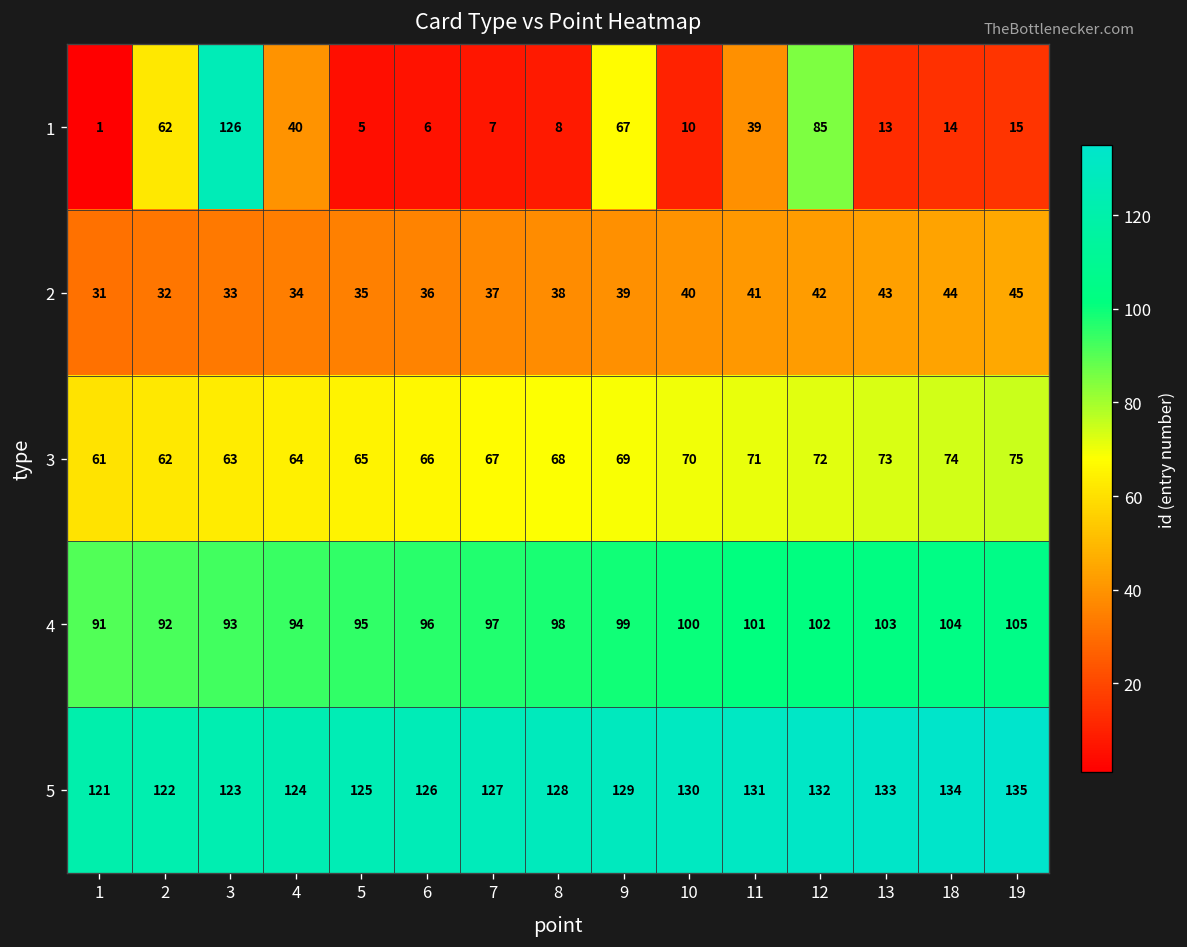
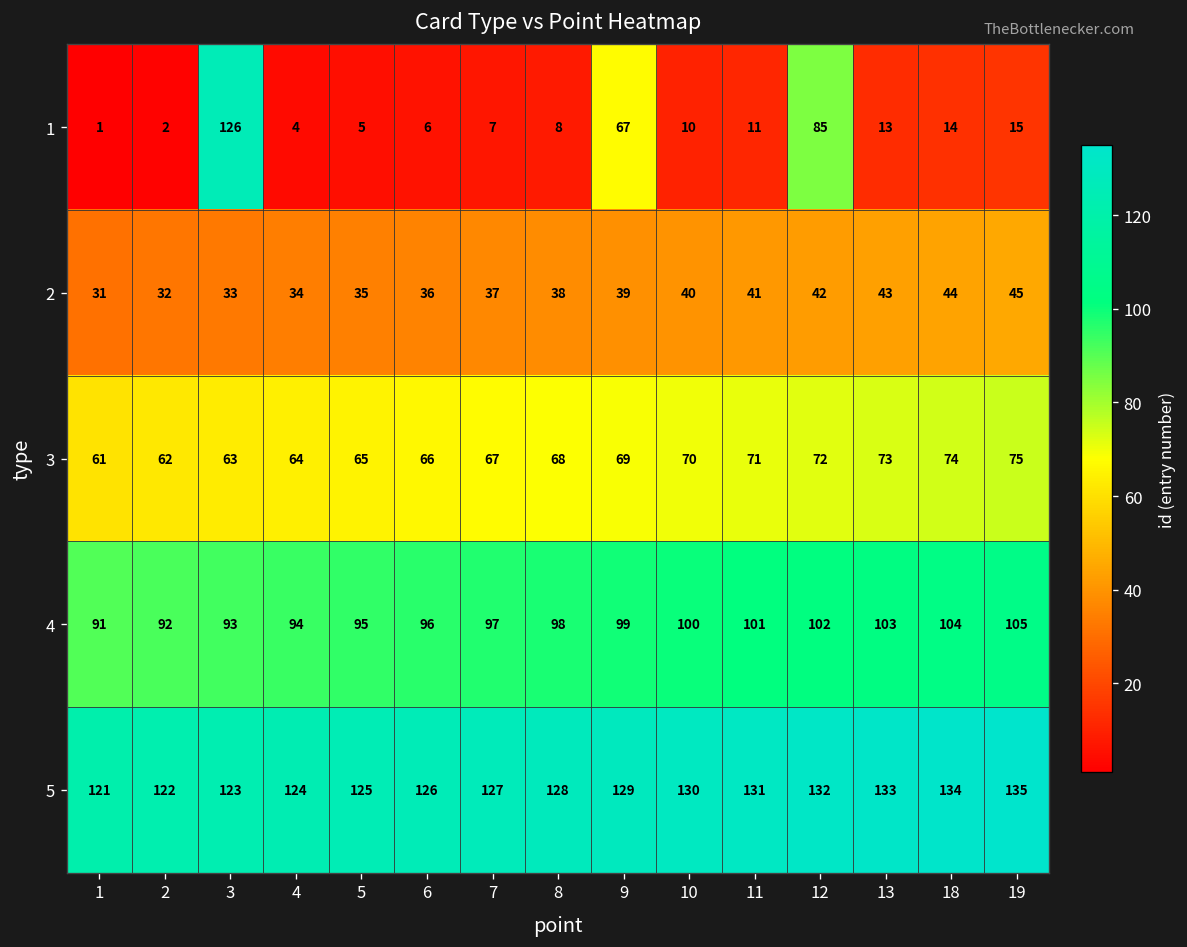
  {
    "1": {
      "1": 1,
-     "2": 62,
+     "2": 2,
      "3": 126,
-     "4": 40,
+     "4": 4,
      "5": 5,
      "6": 6,
      "7": 7,
      "8": 8,
      "9": 67,
      "10": 10,
-     "11": 39,
+     "11": 11,
      "12": 85,
      "13": 13,
      "18": 14,
      "19": 15
    },
    "2": {
      "1": 31,
      "2": 32,
      "3": 33,
      "4": 34,
      "5": 35,
      "6": 36,
      "7": 37,
      "8": 38,
      "9": 39,
      "10": 40,
      "11": 41,
      "12": 42,
      "13": 43,
      "18": 44,
      "19": 45
    },
    "3": {
      "1": 61,
      "2": 62,
      "3": 63,
      "4": 64,
      "5": 65,
      "6": 66,
      "7": 67,
      "8": 68,
      "9": 69,
      "10": 70,
      "11": 71,
      "12": 72,
      "13": 73,
      "18": 74,
      "19": 75
    },
    "4": {
      "1": 91,
      "2": 92,
      "3": 93,
      "4": 94,
      "5": 95,
      "6": 96,
      "7": 97,
      "8": 98,
      "9": 99,
      "10": 100,
      "11": 101,
      "12": 102,
      "13": 103,
      "18": 104,
      "19": 105
    },
    "5": {
      "1": 121,
      "2": 122,
      "3": 123,
      "4": 124,
      "5": 125,
      "6": 126,
      "7": 127,
      "8": 128,
      "9": 129,
      "10": 130,
      "11": 131,
      "12": 132,
      "13": 133,
      "18": 134,
      "19": 135
    }
  }
